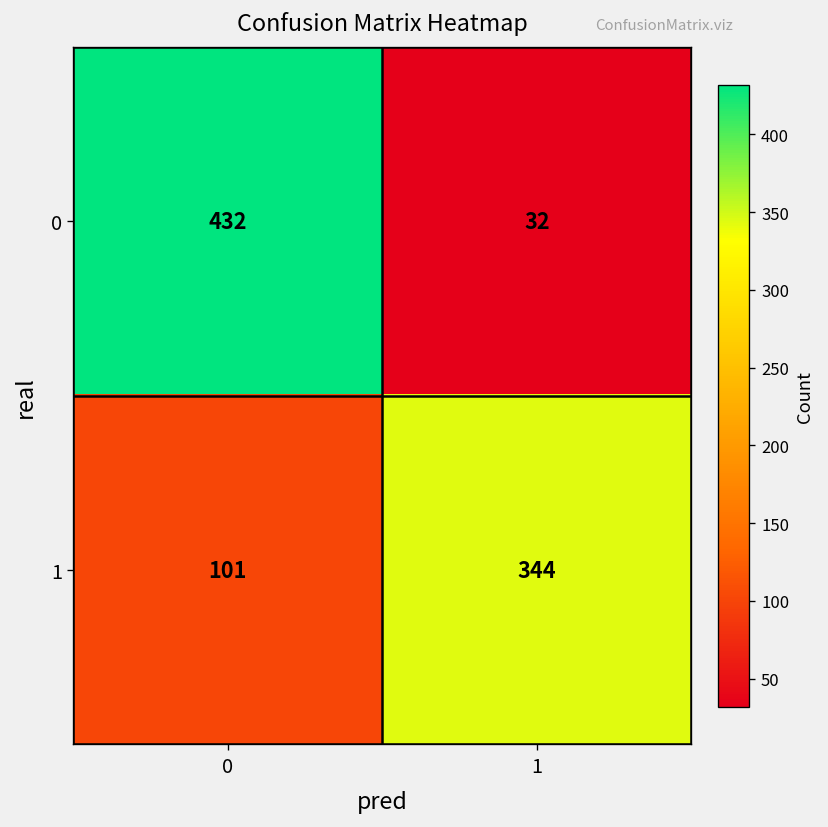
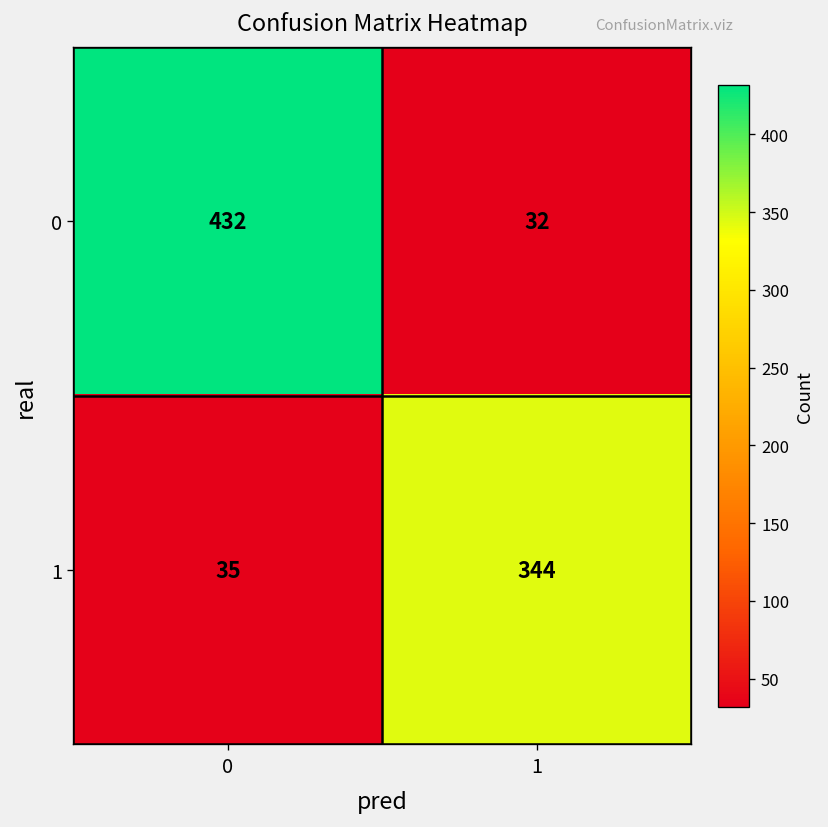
  {
    "0": {
      "0": 432,
      "1": 32
    },
    "1": {
-     "0": 101,
+     "0": 35,
      "1": 344
    }
  }
